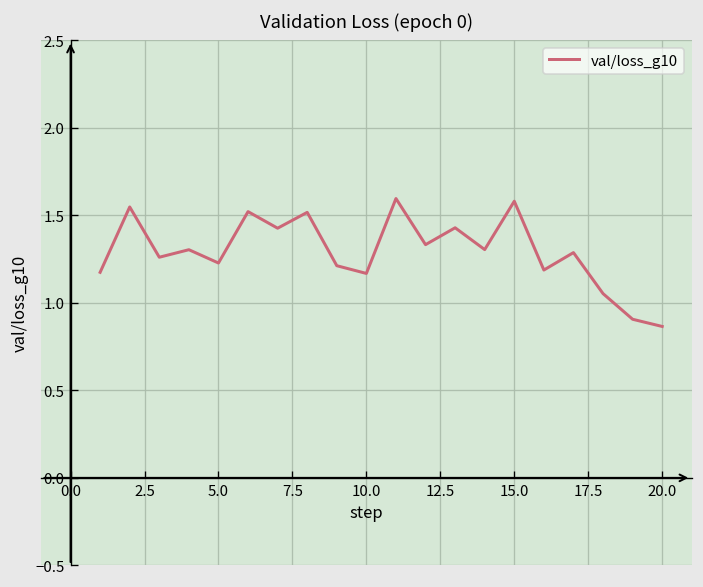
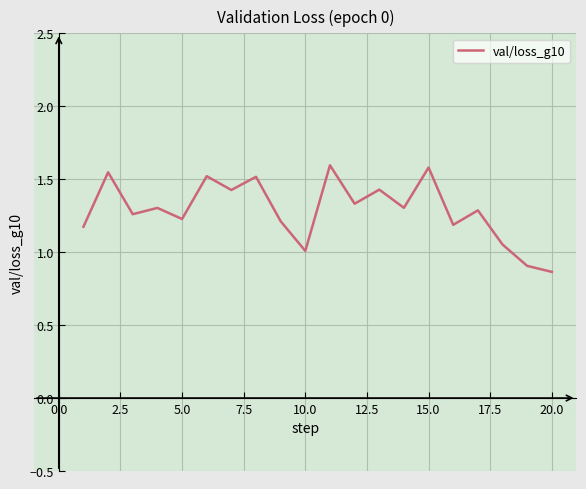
  {
    "5.0": 1.23,
-   "10.0": 1.17,
+   "10.0": 1.01,
    "15.0": 1.58,
    "20.0": 0.86
  }
